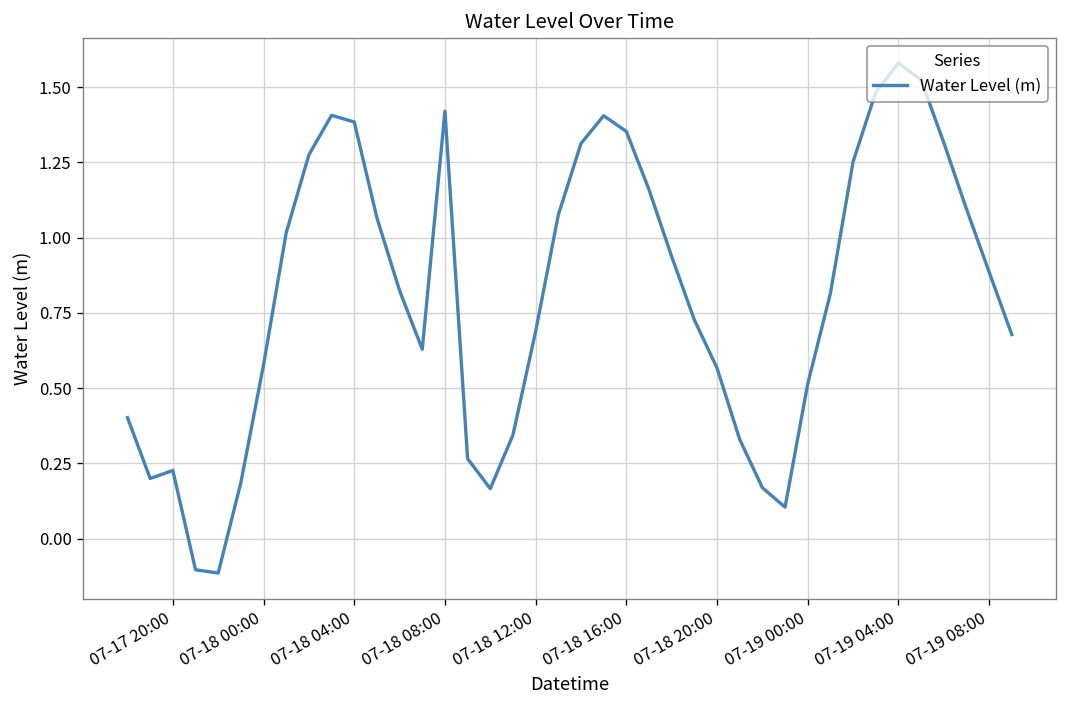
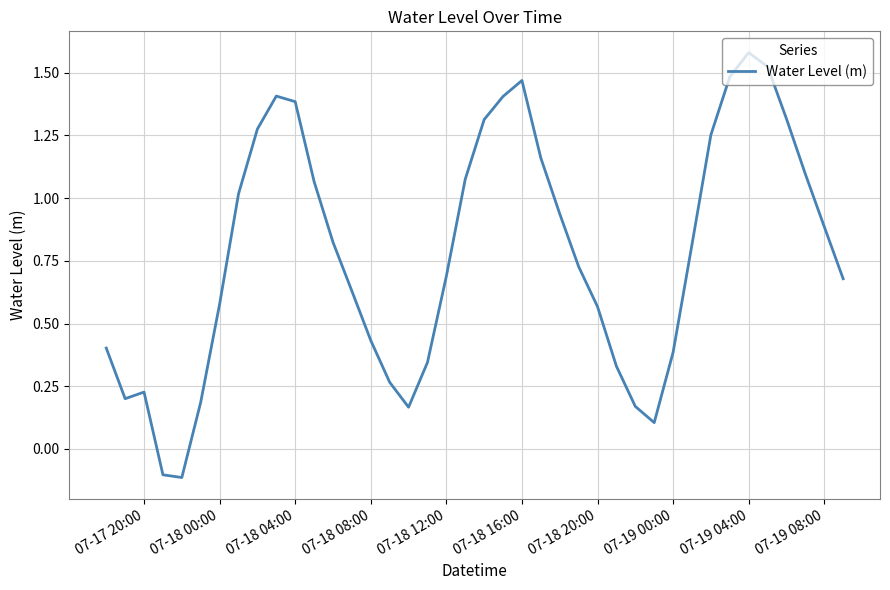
  {
    "07-17 20:00": 0.23,
    "07-18 00:00": 0.58,
    "07-18 04:00": 1.38,
-   "07-18 08:00": 1.42,
+   "07-18 08:00": 0.43,
    "07-18 12:00": 0.69,
-   "07-18 16:00": 1.35,
+   "07-18 16:00": 1.47,
    "07-18 20:00": 0.57,
-   "07-19 00:00": 0.51,
+   "07-19 00:00": 0.39,
    "07-19 08:00": 0.89
  }
